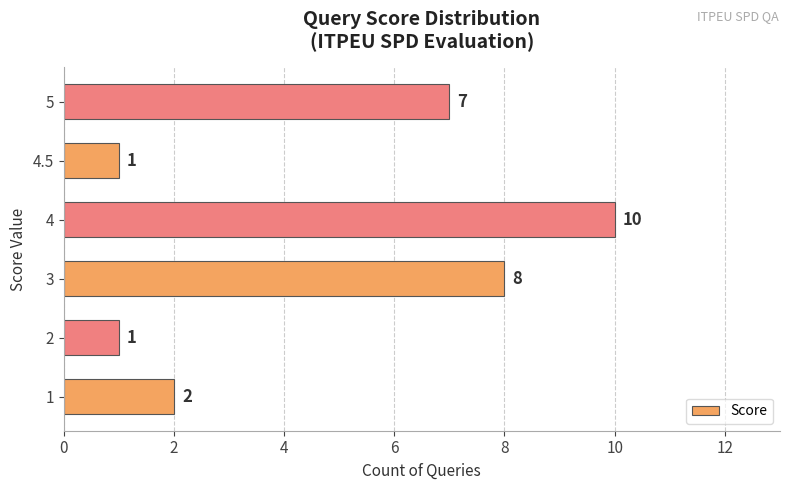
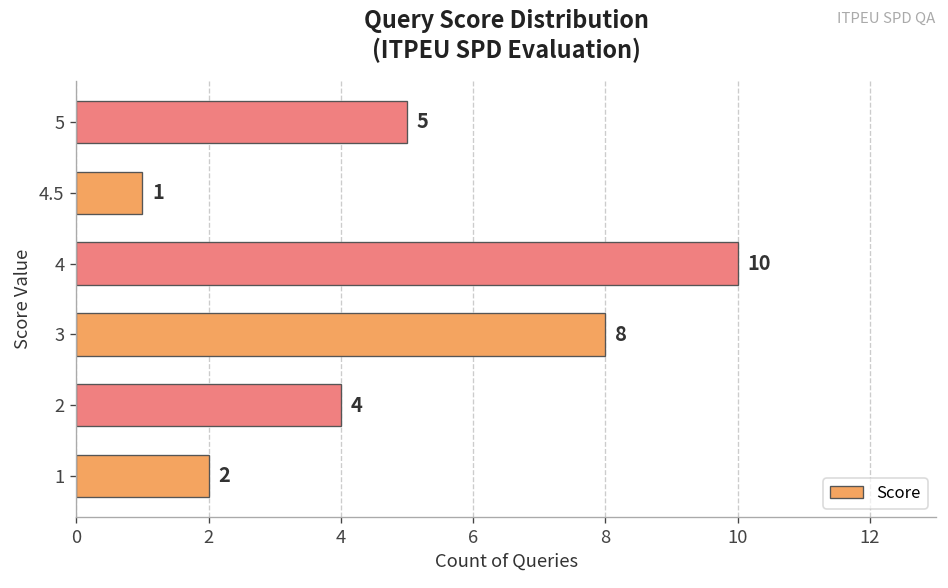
  {
-   "5": 7,
+   "5": 5,
    "4.5": 1,
    "4": 10,
    "3": 8,
-   "2": 1,
+   "2": 4,
    "1": 2
  }
